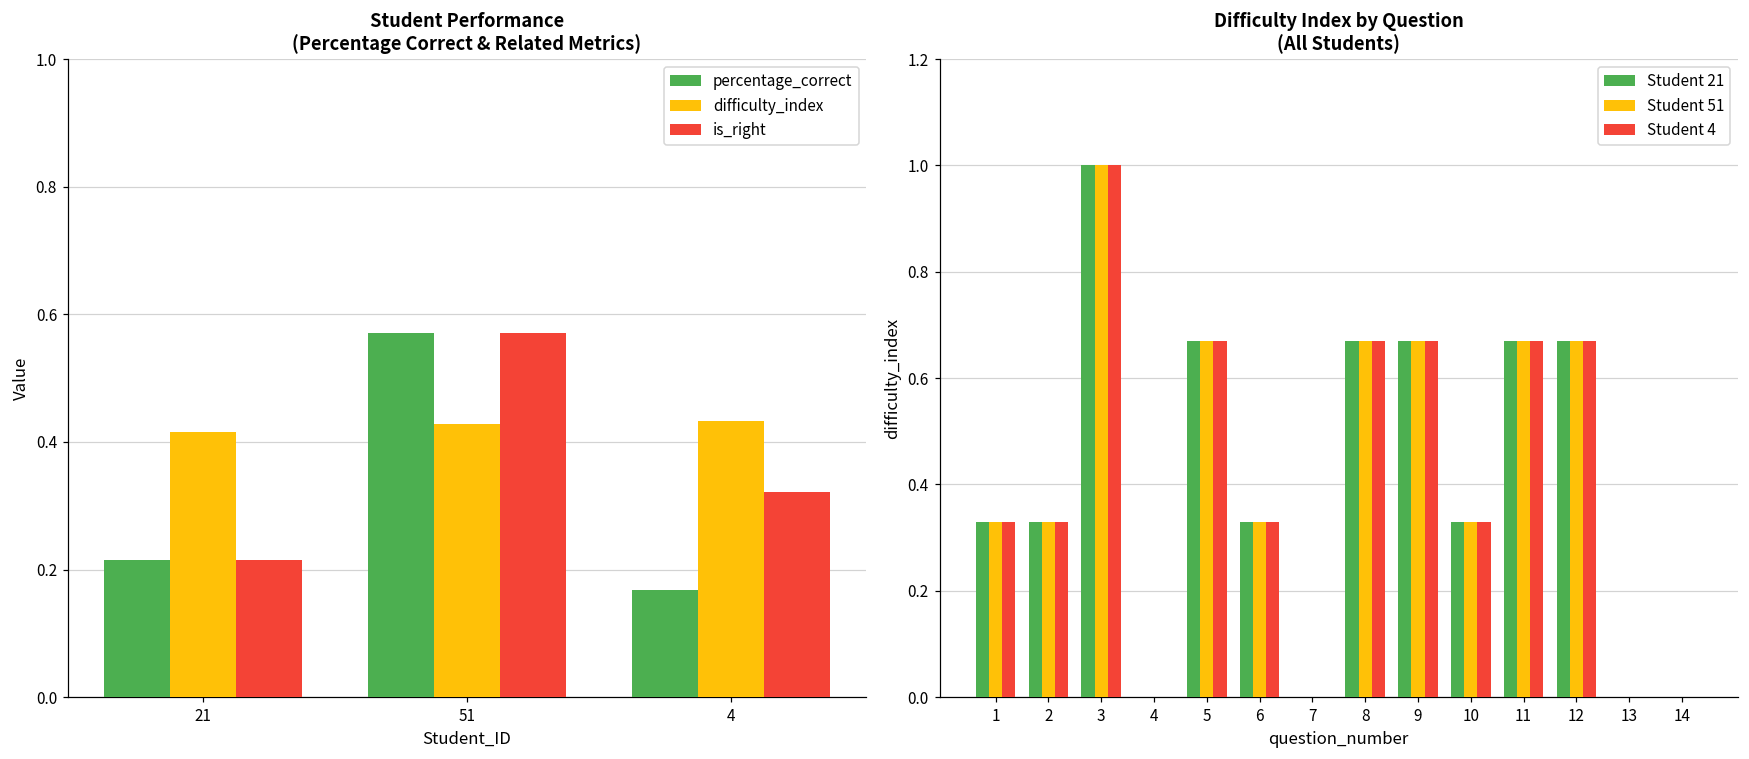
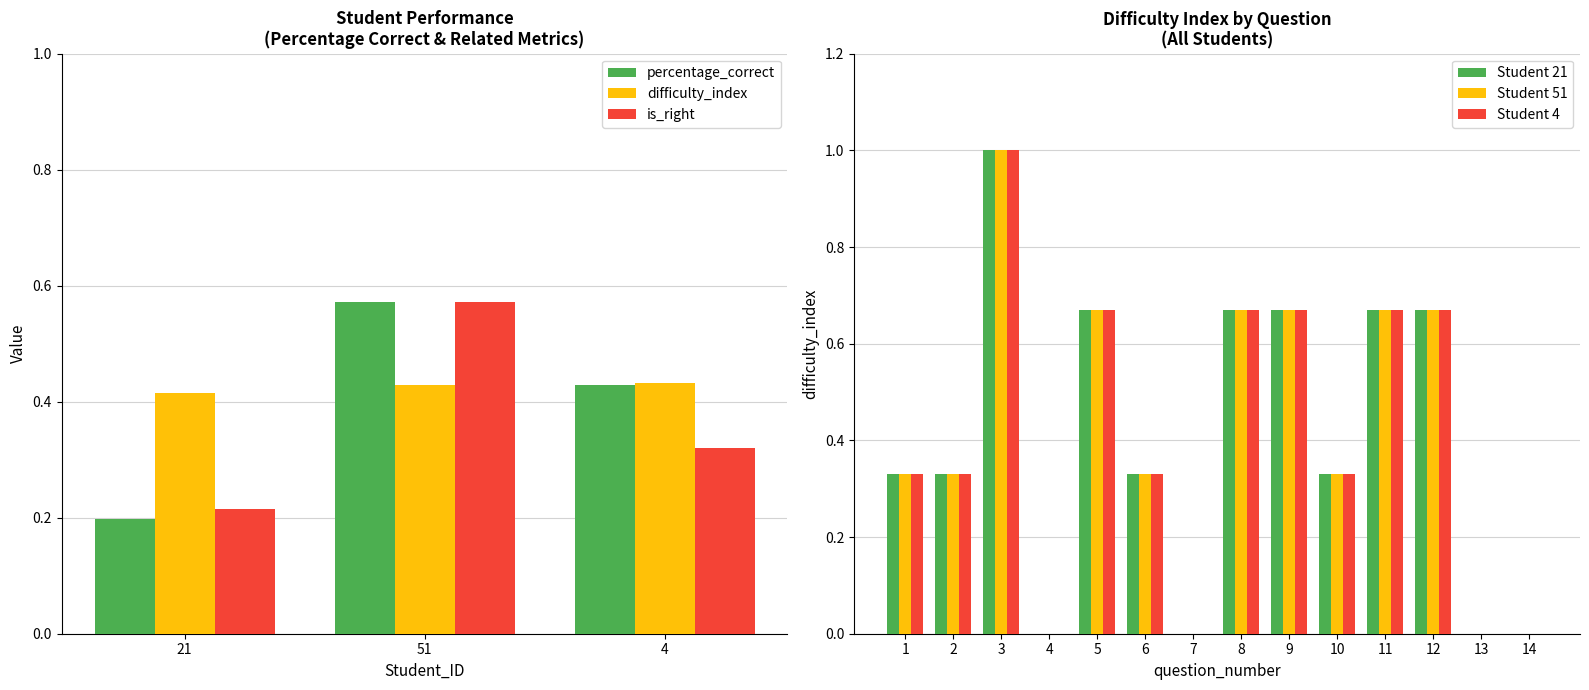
  {
    "Student Performance (Percentage Correct & Related Metrics)": {
      "percentage_correct": {
-       "21": 0.21,
+       "21": 0.20,
        "51": 0.57,
-       "4": 0.17
+       "4": 0.43
      },
      "difficulty_index": {
        "21": 0.42,
        "51": 0.43,
        "4": 0.43
      },
      "is_right": {
        "21": 0.21,
        "51": 0.57,
        "4": 0.32
      }
    },
    "Difficulty Index by Question (All Students)": {
      "Student 21": {
        "1": 0.33,
        "2": 0.33,
        "3": 1.00,
        "4": 0.00,
        "5": 0.67,
        "6": 0.33,
        "7": 0.00,
        "8": 0.67,
        "9": 0.67,
        "10": 0.33,
        "11": 0.67,
        "12": 0.67,
        "13": 0.00,
        "14": 0.00
      },
      "Student 51": {
        "1": 0.33,
        "2": 0.33,
        "3": 1.00,
        "4": 0.00,
        "5": 0.67,
        "6": 0.33,
        "7": 0.00,
        "8": 0.67,
        "9": 0.67,
        "10": 0.33,
        "11": 0.67,
        "12": 0.67,
        "13": 0.00,
        "14": 0.00
      },
      "Student 4": {
        "1": 0.33,
        "2": 0.33,
        "3": 1.00,
        "4": 0.00,
        "5": 0.67,
        "6": 0.33,
        "7": 0.00,
        "8": 0.67,
        "9": 0.67,
        "10": 0.33,
        "11": 0.67,
        "12": 0.67,
        "13": 0.00,
        "14": 0.00
      }
    }
  }
